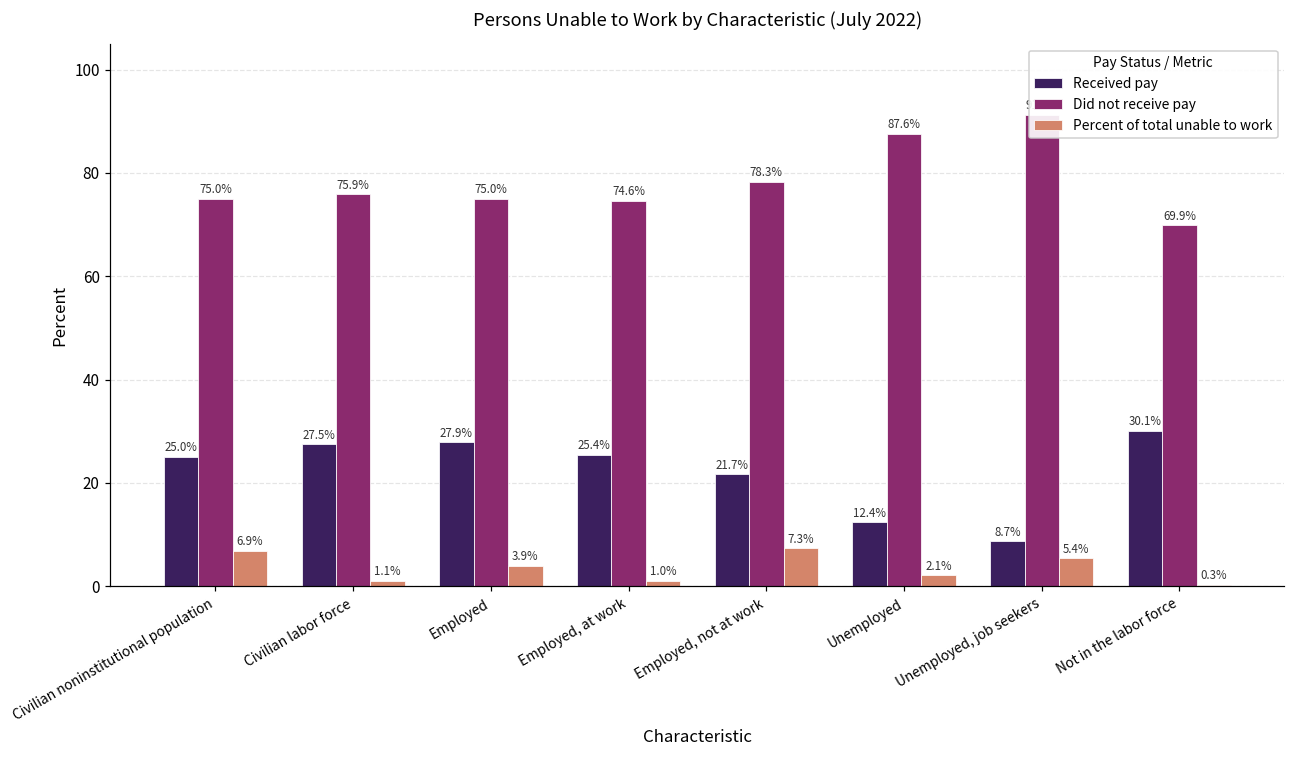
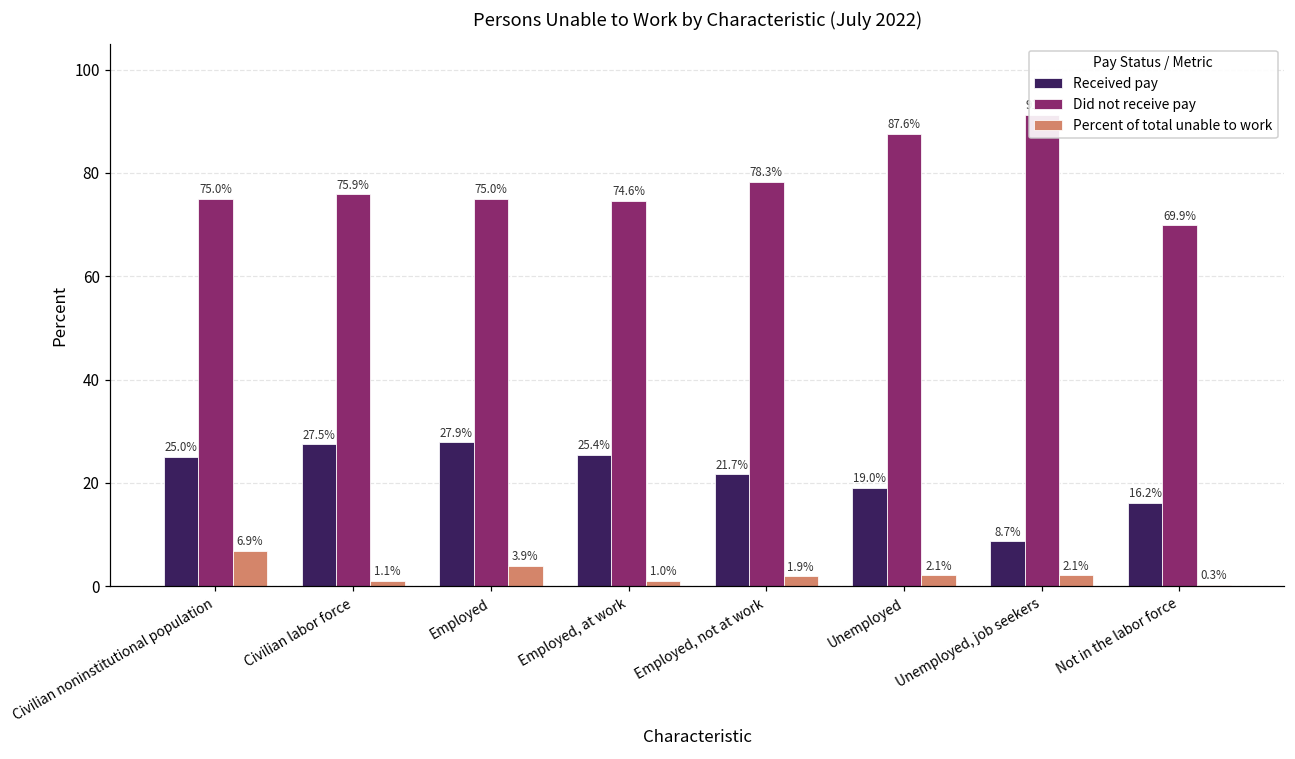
  {
    "Received pay": {
      "Civilian noninstitutional population": "25.0%",
      "Civilian labor force": "27.5%",
      "Employed": "27.9%",
      "Employed, at work": "25.4%",
      "Employed, not at work": "21.7%",
-     "Unemployed": "12.4%",
+     "Unemployed": "19.0%",
      "Unemployed, job seekers": "8.7%",
-     "Not in the labor force": "30.1%"
+     "Not in the labor force": "16.2%"
    },
    "Did not receive pay": {
      "Civilian noninstitutional population": "75.0%",
      "Civilian labor force": "75.9%",
      "Employed": "75.0%",
      "Employed, at work": "74.6%",
      "Employed, not at work": "78.3%",
      "Unemployed": "87.6%",
      "Not in the labor force": "69.9%"
    },
    "Percent of total unable to work": {
      "Civilian noninstitutional population": "6.9%",
      "Civilian labor force": "1.1%",
      "Employed": "3.9%",
      "Employed, at work": "1.0%",
-     "Employed, not at work": "7.3%",
+     "Employed, not at work": "1.9%",
      "Unemployed": "2.1%",
-     "Unemployed, job seekers": "5.4%",
+     "Unemployed, job seekers": "2.1%",
      "Not in the labor force": "0.3%"
    }
  }
